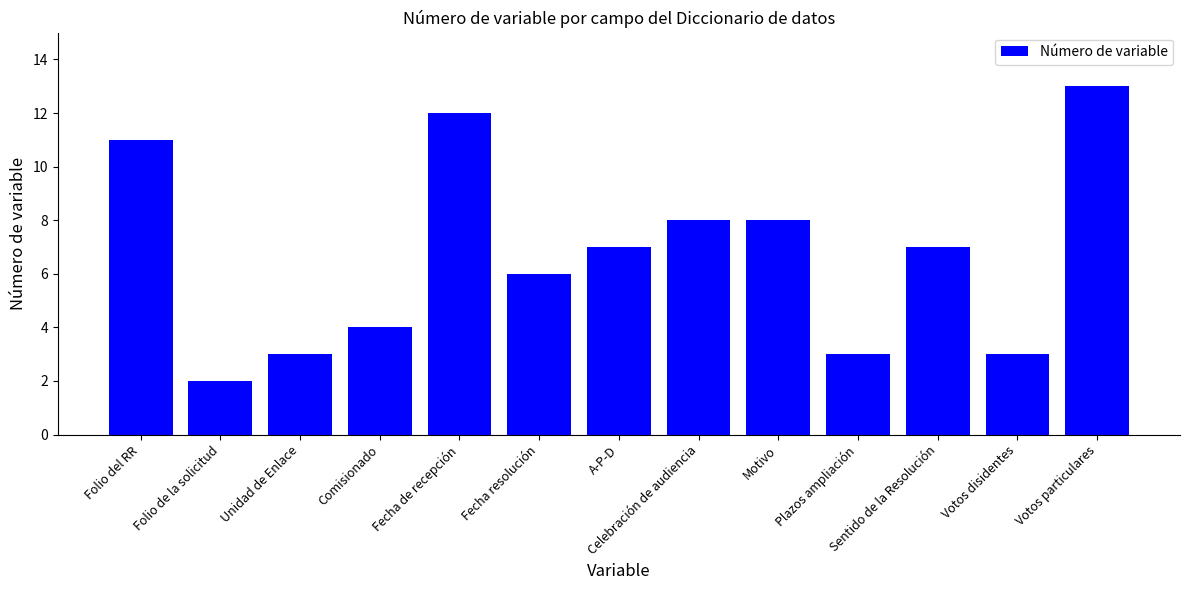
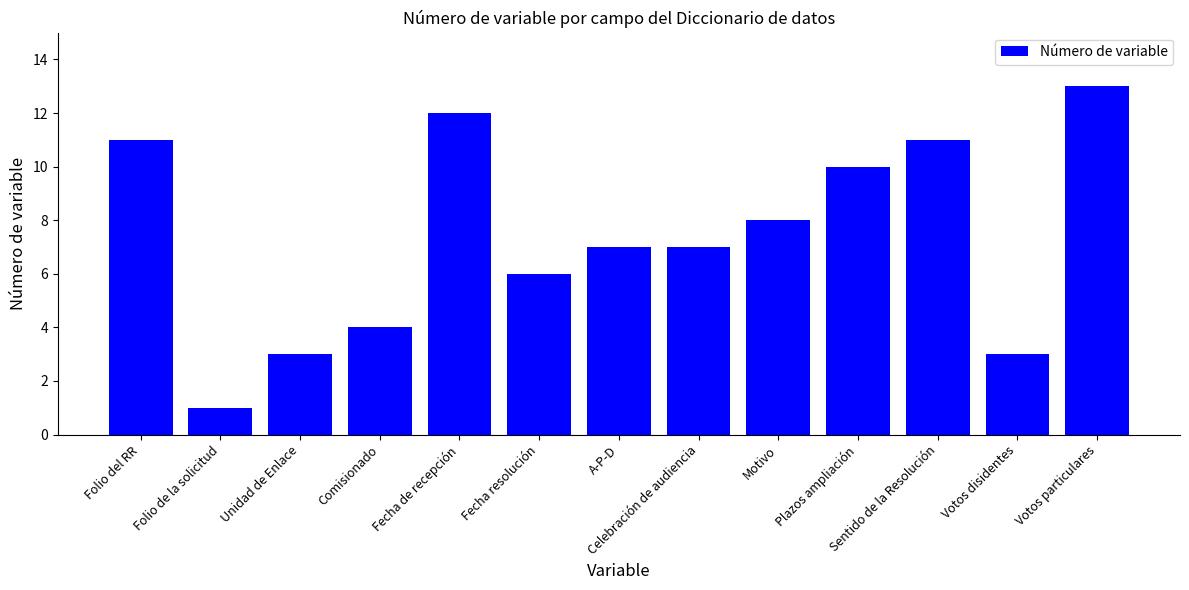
  {
    "Folio del RR": 11,
-   "Folio de la solicitud": 2,
+   "Folio de la solicitud": 1,
    "Unidad de Enlace": 3,
    "Comisionado": 4,
    "Fecha de recepción": 12,
    "Fecha resolución": 6,
    "A-P-D": 7,
-   "Celebración de audiencia": 8,
+   "Celebración de audiencia": 7,
    "Motivo": 8,
-   "Plazos ampliación": 3,
-   "Sentido de la Resolución": 7,
+   "Plazos ampliación": 10,
+   "Sentido de la Resolución": 11,
    "Votos disidentes": 3,
    "Votos particulares": 13
  }
